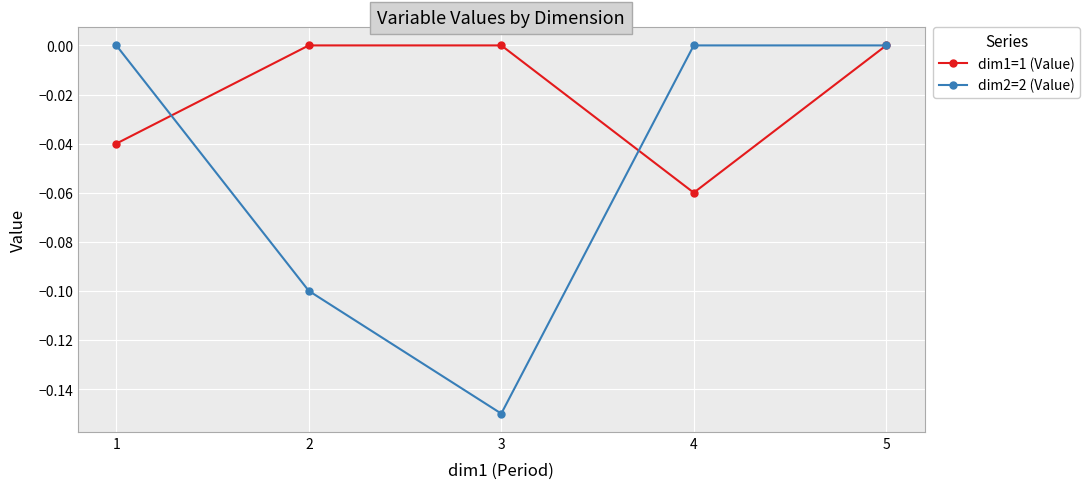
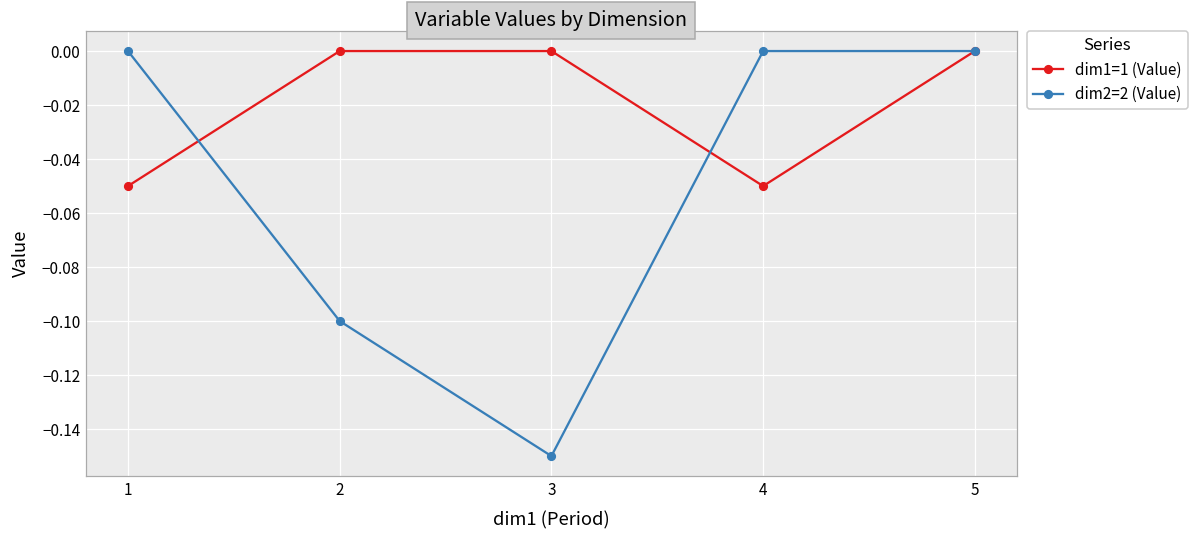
  {
    "dim1=1 (Value)": {
-     "1": -0.04,
+     "1": -0.05,
      "2": 0.00,
      "3": 0.00,
-     "4": -0.06
+     "4": -0.05
    },
    "dim2=2 (Value)": {
      "1": 0.00,
      "2": -0.10,
      "3": -0.15,
      "4": 0.00
    }
  }
